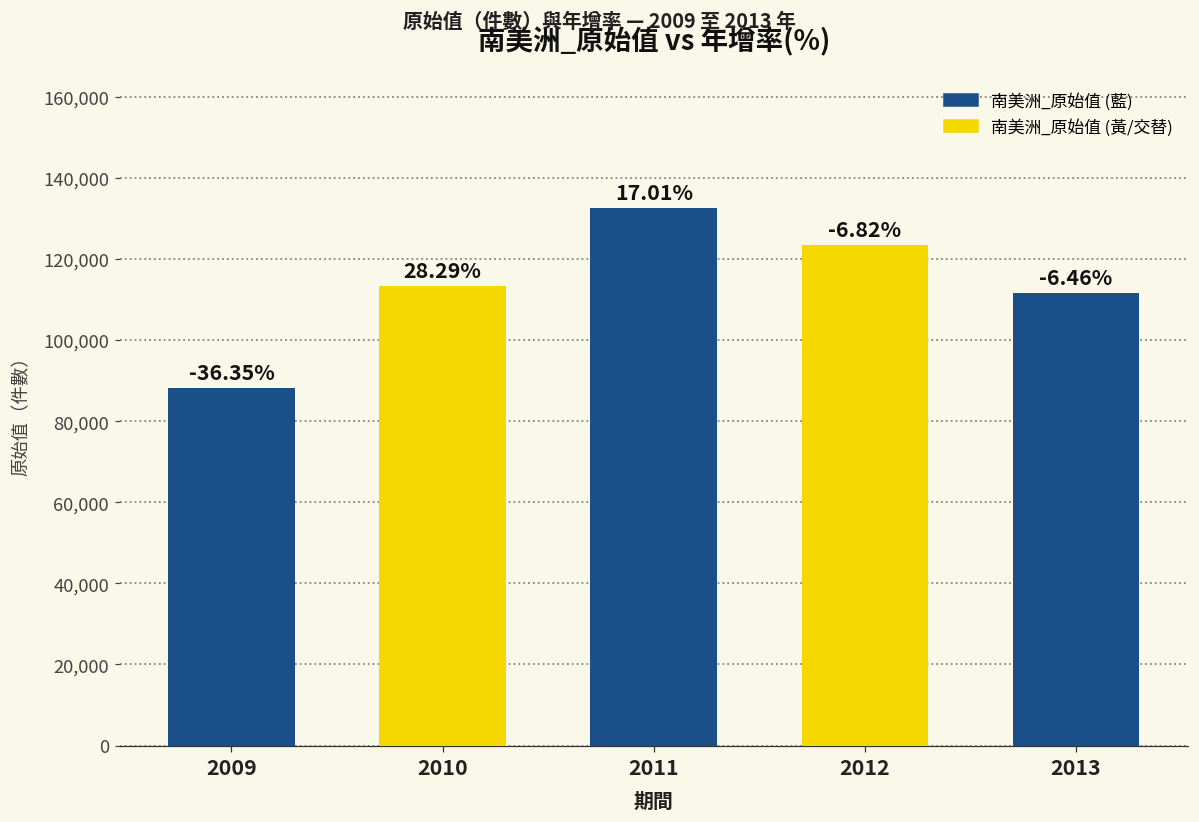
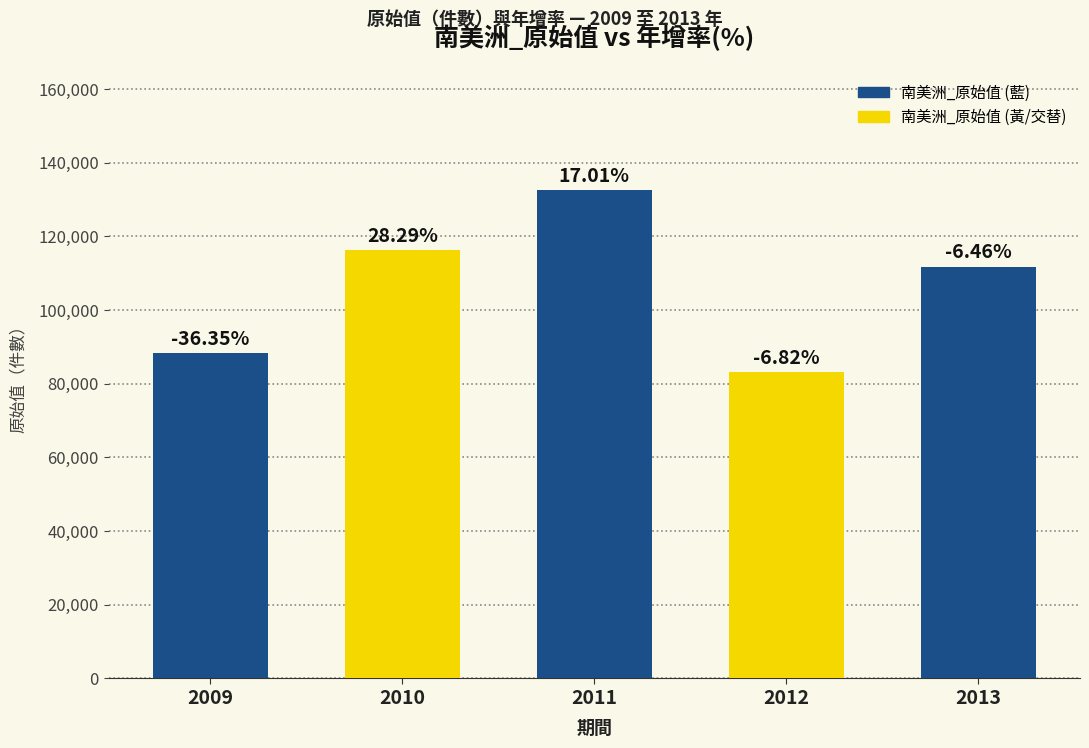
  {
-   "2010": "113,000",
-   "2012": "124,000"
+   "2010": "116,000",
+   "2012": "83,000"
  }
